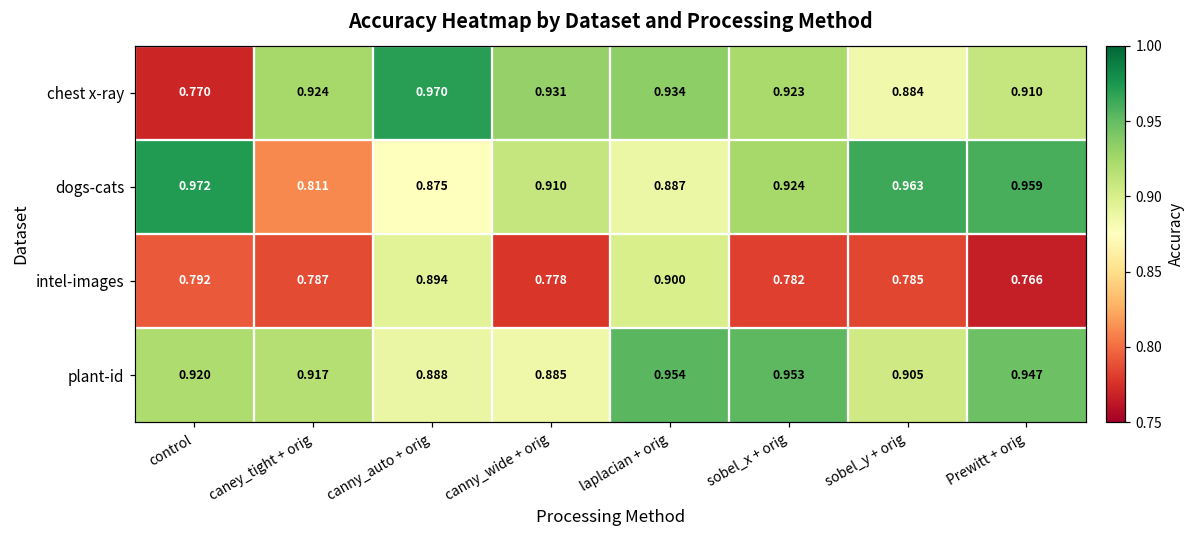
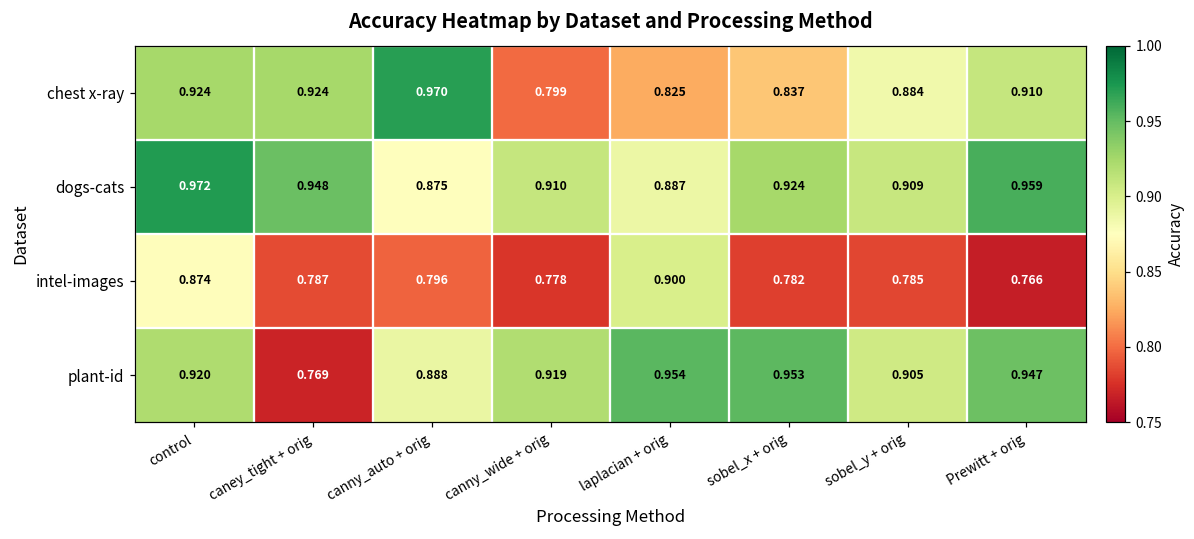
  {
    "chest x-ray": {
-     "control": 0.770,
+     "control": 0.924,
      "caney_tight + orig": 0.924,
      "canny_auto + orig": 0.970,
-     "canny_wide + orig": 0.931,
-     "laplacian + orig": 0.934,
-     "sobel_x + orig": 0.923,
+     "canny_wide + orig": 0.799,
+     "laplacian + orig": 0.825,
+     "sobel_x + orig": 0.837,
      "sobel_y + orig": 0.884,
      "Prewitt + orig": 0.910
    },
    "dogs-cats": {
      "control": 0.972,
-     "caney_tight + orig": 0.811,
+     "caney_tight + orig": 0.948,
      "canny_auto + orig": 0.875,
      "canny_wide + orig": 0.910,
      "laplacian + orig": 0.887,
      "sobel_x + orig": 0.924,
-     "sobel_y + orig": 0.963,
+     "sobel_y + orig": 0.909,
      "Prewitt + orig": 0.959
    },
    "intel-images": {
-     "control": 0.792,
+     "control": 0.874,
      "caney_tight + orig": 0.787,
-     "canny_auto + orig": 0.894,
+     "canny_auto + orig": 0.796,
      "canny_wide + orig": 0.778,
      "laplacian + orig": 0.900,
      "sobel_x + orig": 0.782,
      "sobel_y + orig": 0.785,
      "Prewitt + orig": 0.766
    },
    "plant-id": {
      "control": 0.920,
-     "caney_tight + orig": 0.917,
+     "caney_tight + orig": 0.769,
      "canny_auto + orig": 0.888,
-     "canny_wide + orig": 0.885,
+     "canny_wide + orig": 0.919,
      "laplacian + orig": 0.954,
      "sobel_x + orig": 0.953,
      "sobel_y + orig": 0.905,
      "Prewitt + orig": 0.947
    }
  }
